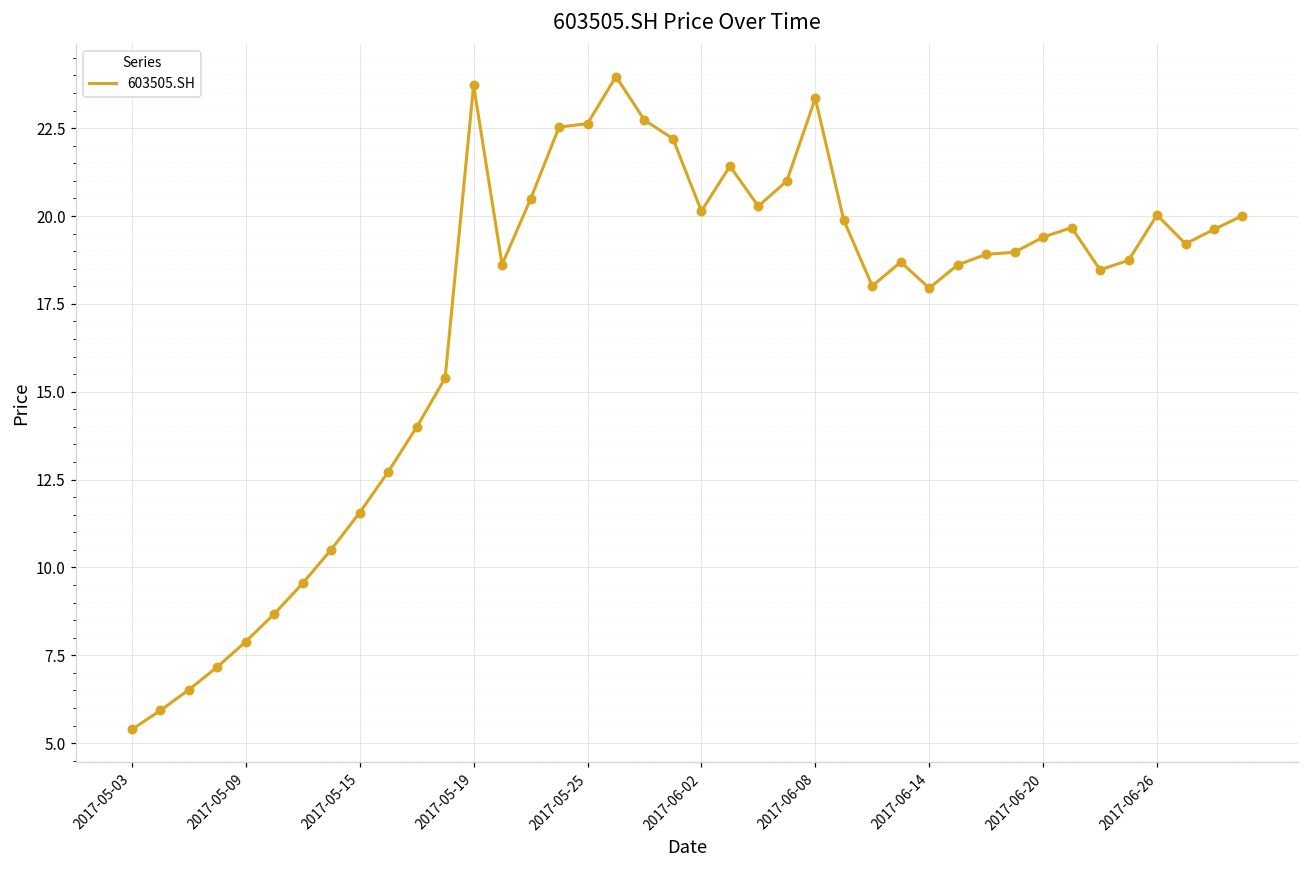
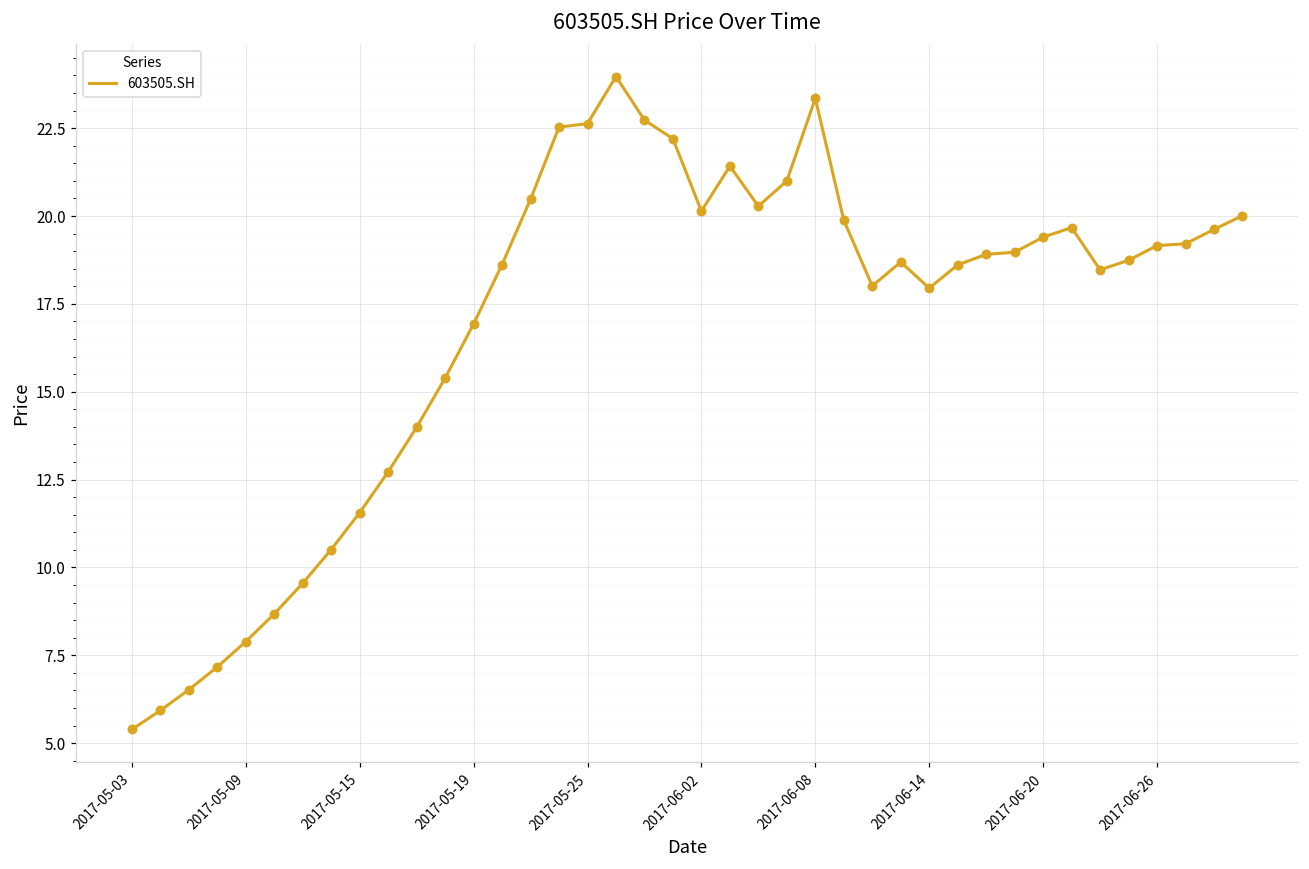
  {
    "2017-05-03": 5.4,
    "2017-05-09": 7.9,
    "2017-05-15": 11.6,
-   "2017-05-19": 23.7,
+   "2017-05-19": 16.9,
    "2017-05-25": 22.6,
    "2017-06-02": 20.1,
    "2017-06-08": 23.4,
    "2017-06-14": 18.0,
    "2017-06-20": 19.4,
-   "2017-06-26": 20.0
+   "2017-06-26": 19.2
  }
